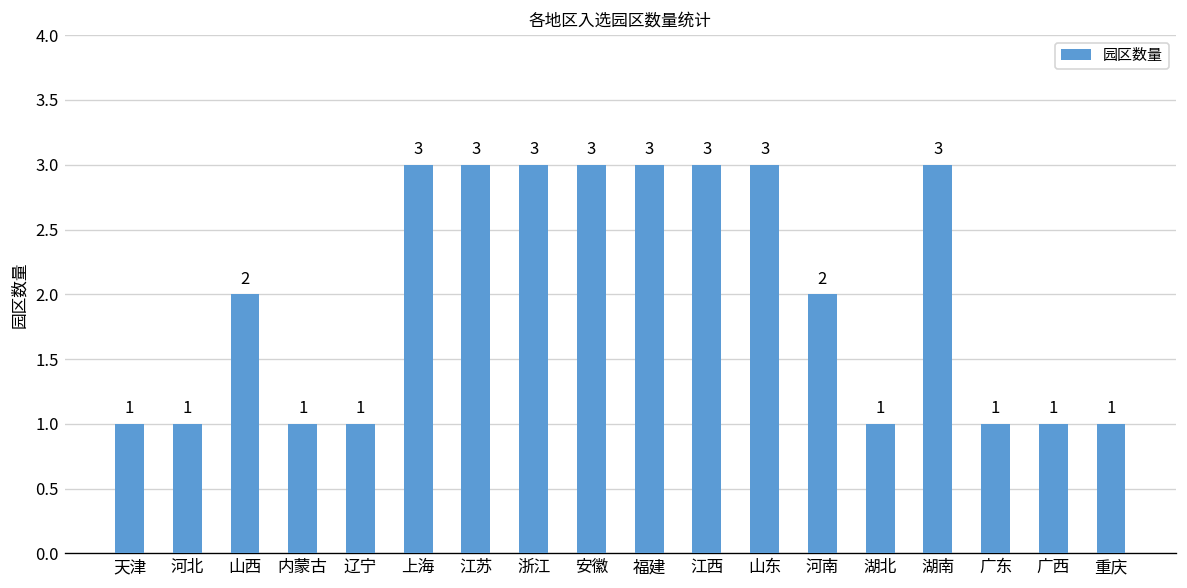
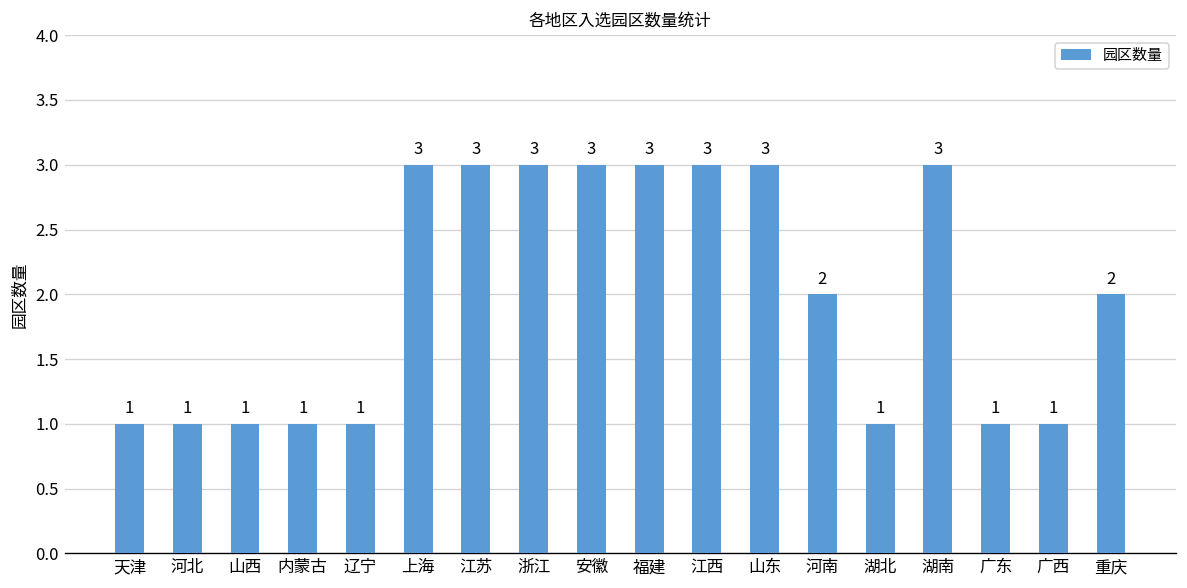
  {
    "天津": 1,
    "河北": 1,
-   "山西": 2,
+   "山西": 1,
    "内蒙古": 1,
    "辽宁": 1,
    "上海": 3,
    "江苏": 3,
    "浙江": 3,
    "安徽": 3,
    "福建": 3,
    "江西": 3,
    "山东": 3,
    "河南": 2,
    "湖北": 1,
    "湖南": 3,
    "广东": 1,
    "广西": 1,
-   "重庆": 1
+   "重庆": 2
  }
